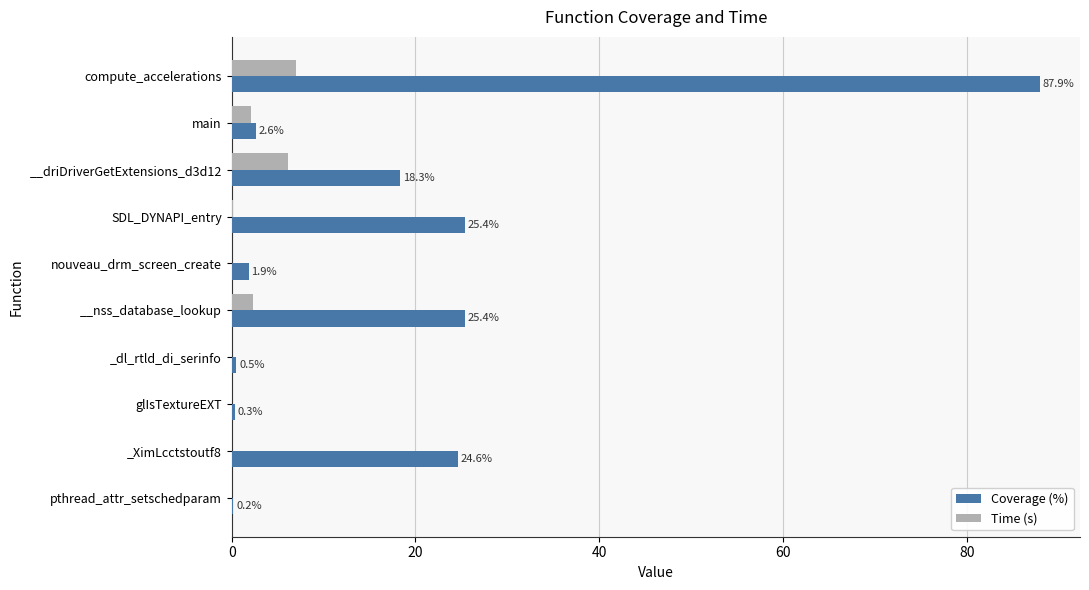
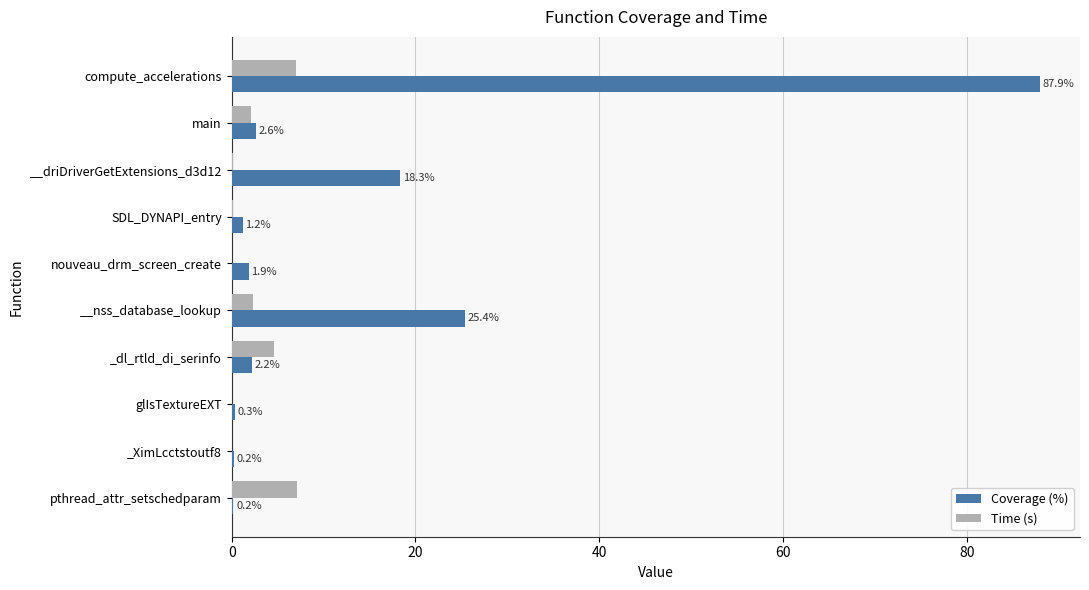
  {
    "Coverage (%)": {
      "compute_accelerations": "87.9%",
      "main": "2.6%",
      "__driDriverGetExtensions_d3d12": "18.3%",
-     "SDL_DYNAPI_entry": "25.4%",
+     "SDL_DYNAPI_entry": "1.2%",
      "nouveau_drm_screen_create": "1.9%",
      "__nss_database_lookup": "25.4%",
-     "_dl_rtld_di_serinfo": "0.5%",
+     "_dl_rtld_di_serinfo": "2.2%",
      "glIsTextureEXT": "0.3%",
-     "_XimLcctstoutf8": "24.6%",
+     "_XimLcctstoutf8": "0.2%",
      "pthread_attr_setschedparam": "0.2%"
    },
    "Time (s)": {
      "compute_accelerations": "7",
      "main": "2",
-     "__driDriverGetExtensions_d3d12": "6",
+     "__driDriverGetExtensions_d3d12": "0",
      "__nss_database_lookup": "2",
-     "_dl_rtld_di_serinfo": "0",
-     "pthread_attr_setschedparam": "0"
+     "_dl_rtld_di_serinfo": "5",
+     "pthread_attr_setschedparam": "7"
    }
  }
